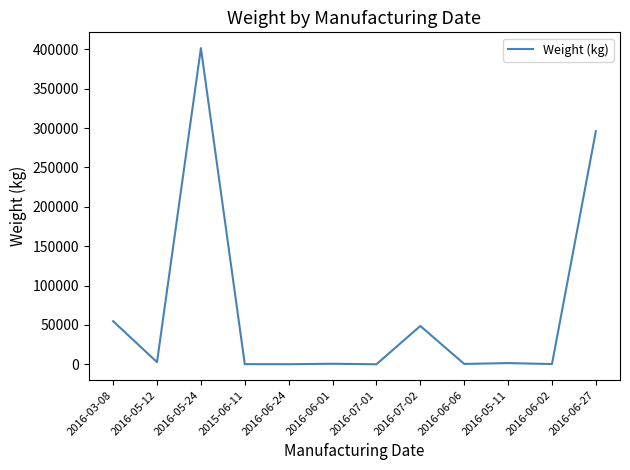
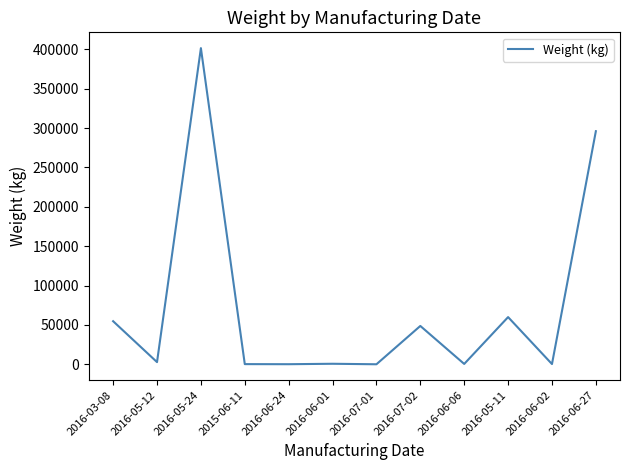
  {
    "2016-03-08": 50000,
    "2016-05-12": 0,
    "2016-05-24": 400000,
    "2015-06-11": 0,
    "2016-06-24": 0,
    "2016-06-01": 0,
    "2016-07-01": 0,
    "2016-07-02": 50000,
    "2016-06-06": 0,
-   "2016-05-11": 0,
+   "2016-05-11": 60000,
    "2016-06-02": 0,
    "2016-06-27": 300000
  }
